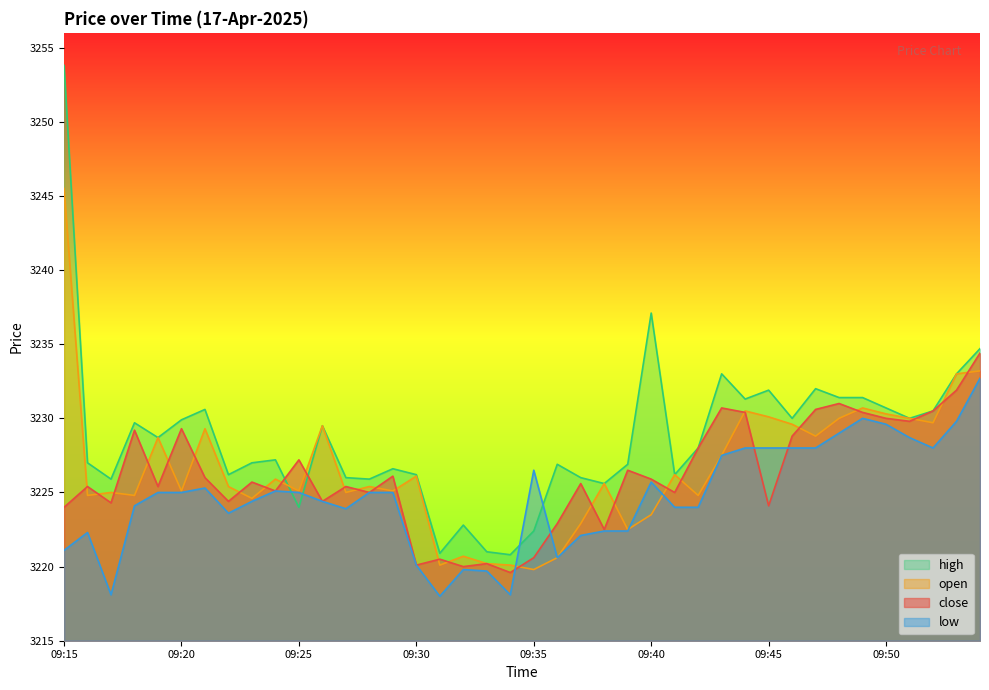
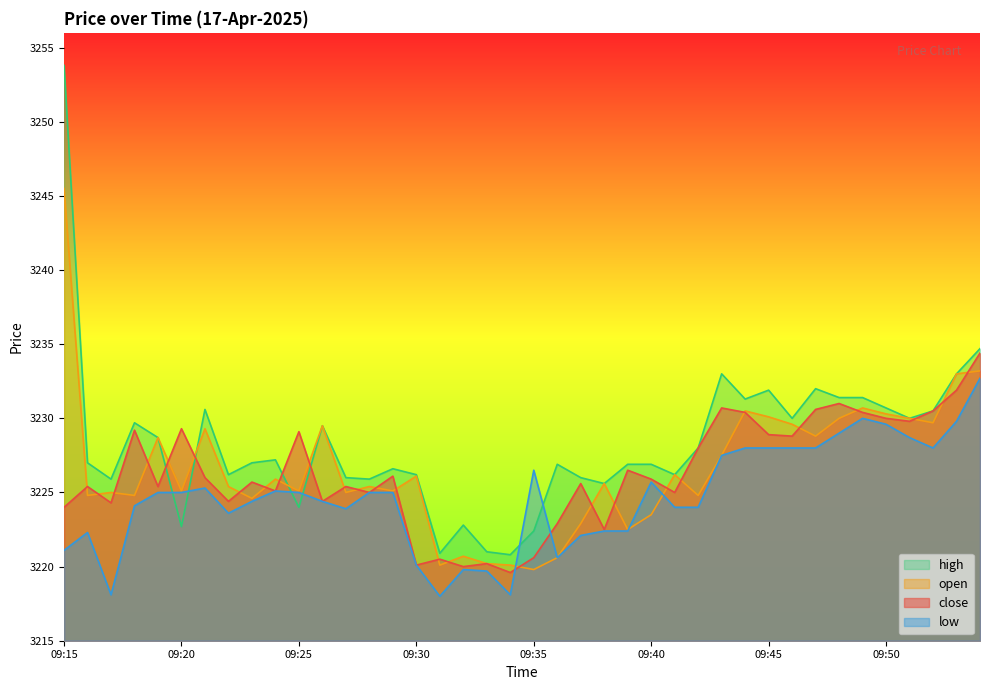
  {
    "high": {
      "09:15": 3253.8,
-     "09:20": 3229.9,
+     "09:20": 3222.7,
      "09:25": 3224.0,
      "09:35": 3222.4,
-     "09:40": 3237.1,
+     "09:40": 3226.9,
      "09:45": 3231.9,
      "09:50": 3230.7
    },
    "open": {
      "09:15": 3245.5,
      "09:35": 3219.8,
      "09:40": 3223.5,
      "09:45": 3230.1,
      "09:50": 3230.3
    },
    "close": {
      "09:15": 3224.0,
      "09:20": 3229.3,
-     "09:25": 3227.2,
+     "09:25": 3229.1,
      "09:35": 3220.6,
      "09:40": 3225.9,
-     "09:45": 3224.1,
+     "09:45": 3228.9,
      "09:50": 3230.0
    },
    "low": {
      "09:15": 3221.1,
      "09:35": 3226.5,
      "09:40": 3225.7,
      "09:45": 3228.0,
      "09:50": 3229.6
    }
  }
